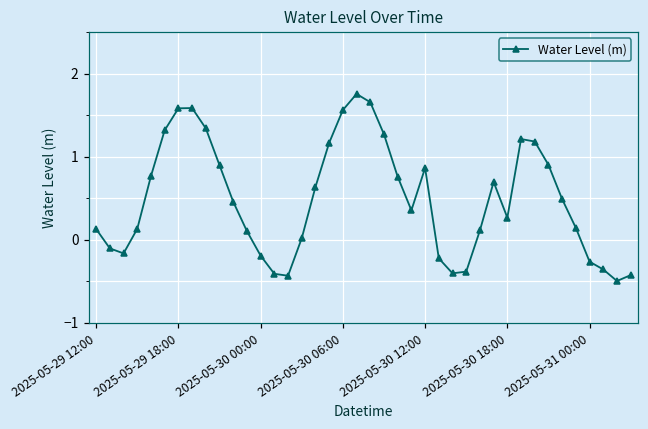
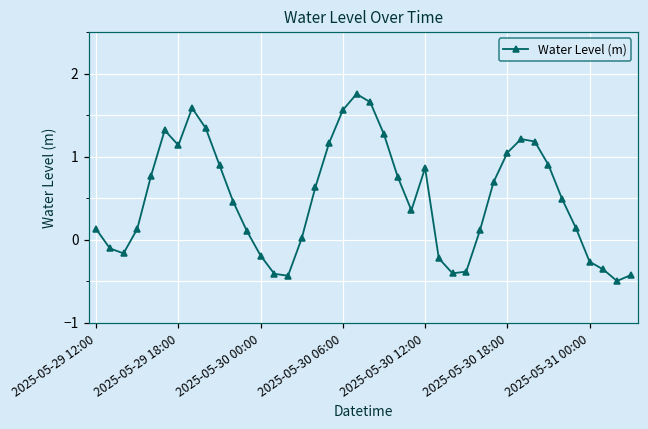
  {
    "2025-05-29 12:00": 0.1,
-   "2025-05-29 18:00": 1.6,
+   "2025-05-29 18:00": 1.1,
    "2025-05-30 00:00": -0.2,
    "2025-05-30 06:00": 1.6,
    "2025-05-30 12:00": 0.9,
-   "2025-05-30 18:00": 0.3,
+   "2025-05-30 18:00": 1.0,
    "2025-05-31 00:00": -0.3
  }
